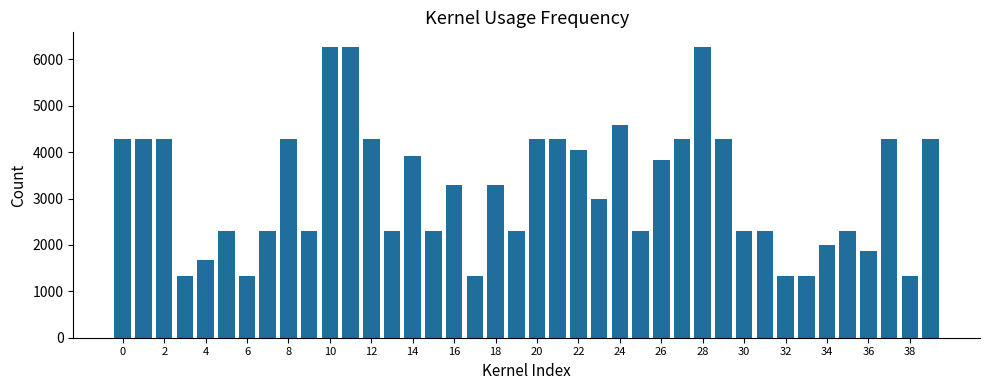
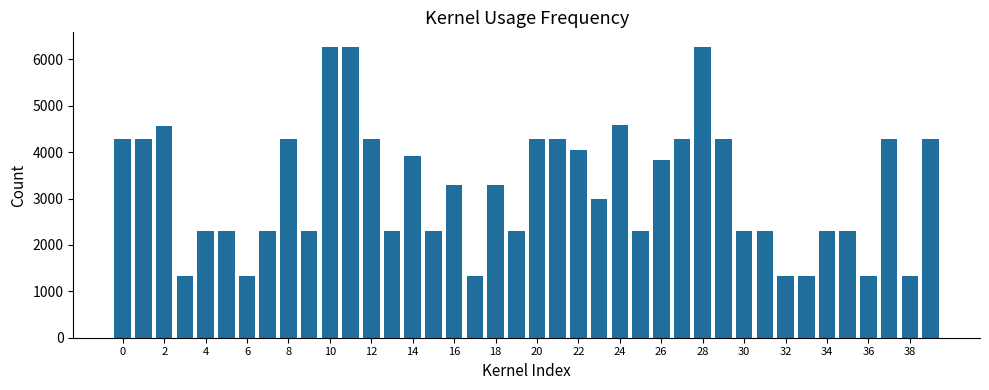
  {
    "0": 4300,
-   "2": 4300,
-   "4": 1700,
+   "2": 4600,
+   "4": 2300,
    "6": 1300,
    "8": 4300,
    "10": 6300,
    "12": 4300,
    "14": 3900,
    "16": 3300,
    "18": 3300,
    "20": 4300,
    "22": 4000,
    "24": 4600,
    "26": 3800,
    "28": 6300,
    "30": 2300,
    "32": 1300,
-   "34": 2000,
-   "36": 1900,
+   "34": 2300,
+   "36": 1300,
    "38": 1300
  }
